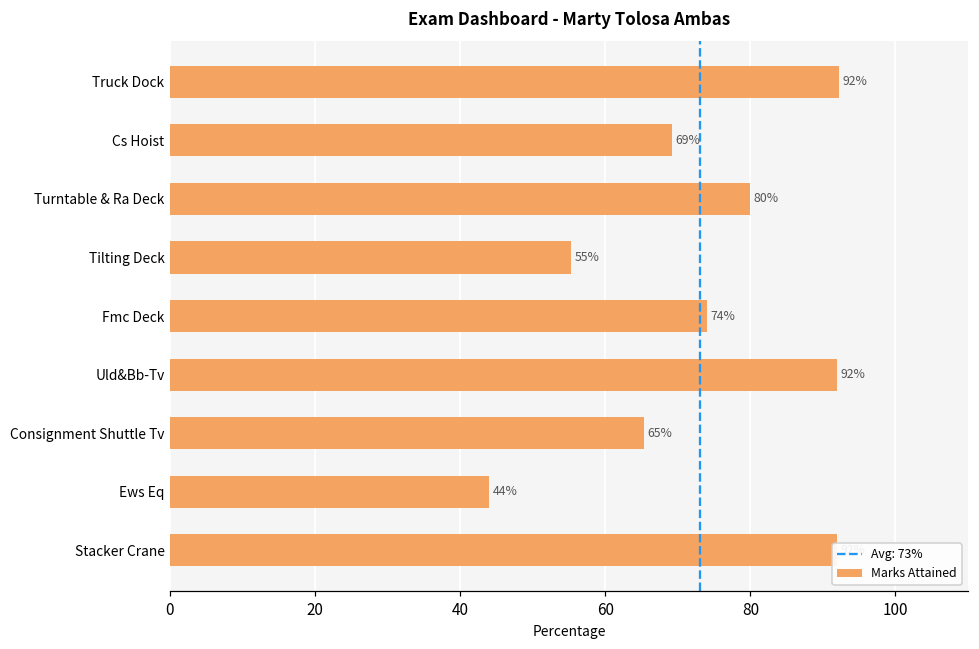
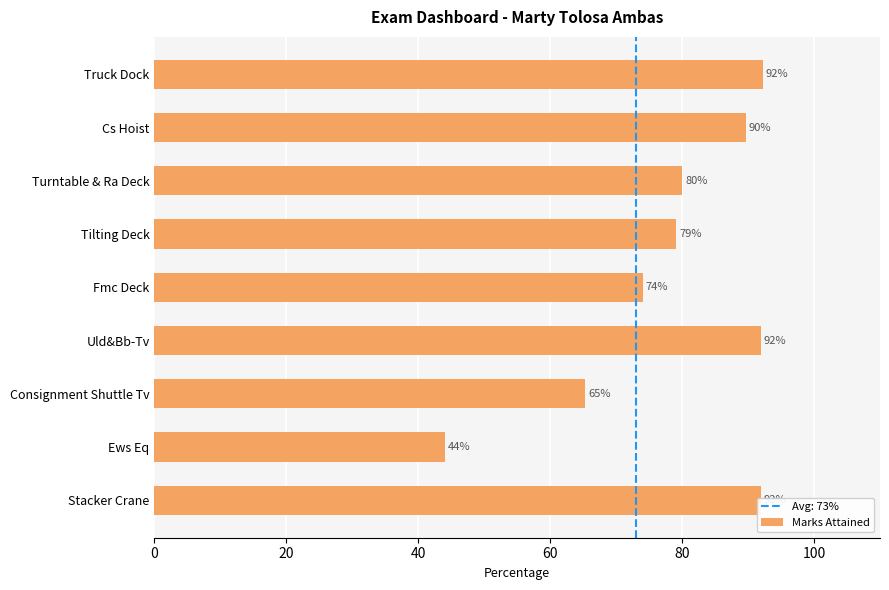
  {
    "Truck Dock": "92%",
-   "Cs Hoist": "69%",
+   "Cs Hoist": "90%",
    "Turntable & Ra Deck": "80%",
-   "Tilting Deck": "55%",
+   "Tilting Deck": "79%",
    "Fmc Deck": "74%",
    "Uld&Bb-Tv": "92%",
    "Consignment Shuttle Tv": "65%",
    "Ews Eq": "44%"
  }
